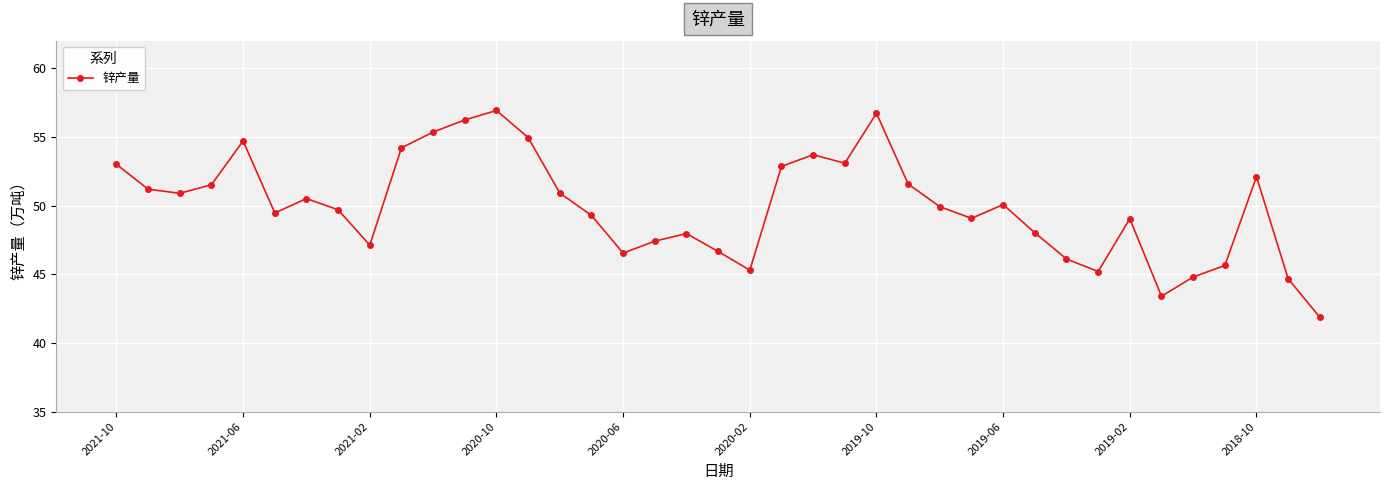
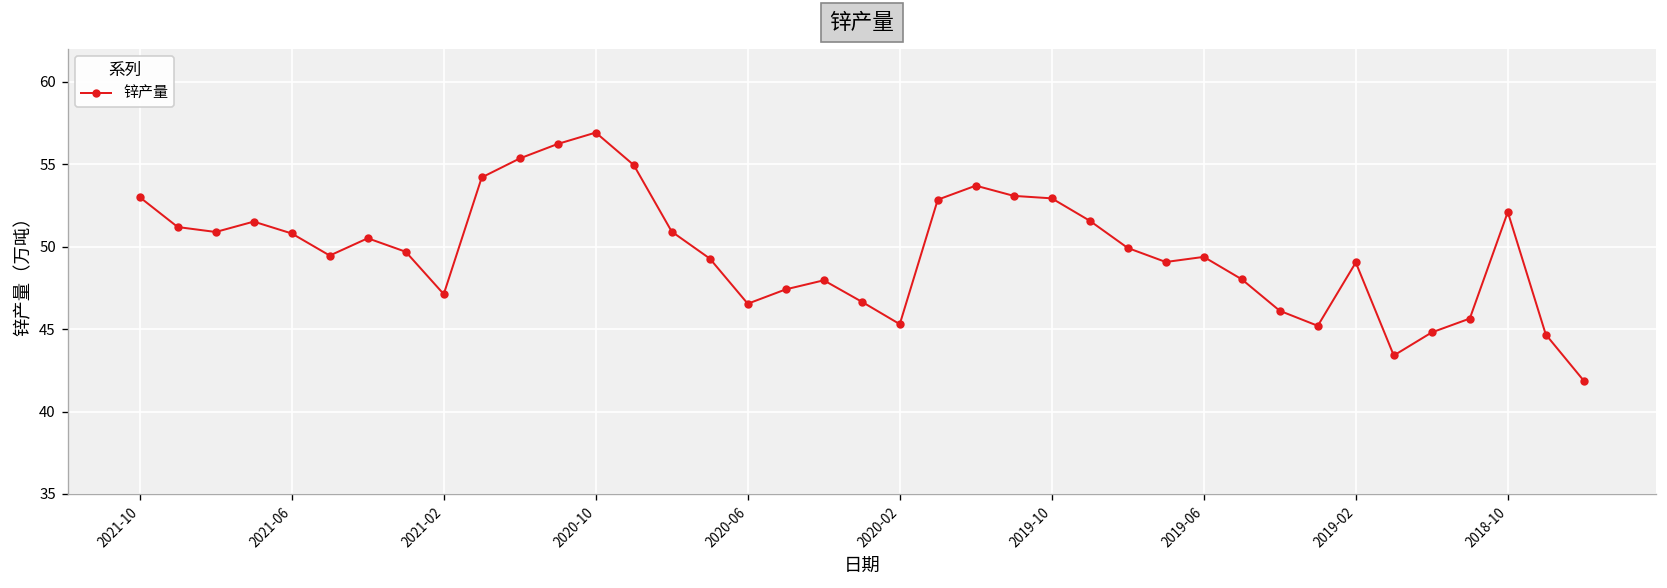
  {
    "2021-10": 53.0,
-   "2021-06": 54.7,
+   "2021-06": 50.8,
    "2021-02": 47.1,
    "2020-10": 56.9,
    "2020-06": 46.5,
    "2020-02": 45.3,
-   "2019-10": 56.7,
-   "2019-06": 50.1,
+   "2019-10": 52.9,
+   "2019-06": 49.4,
    "2019-02": 49.0,
    "2018-10": 52.1
  }
